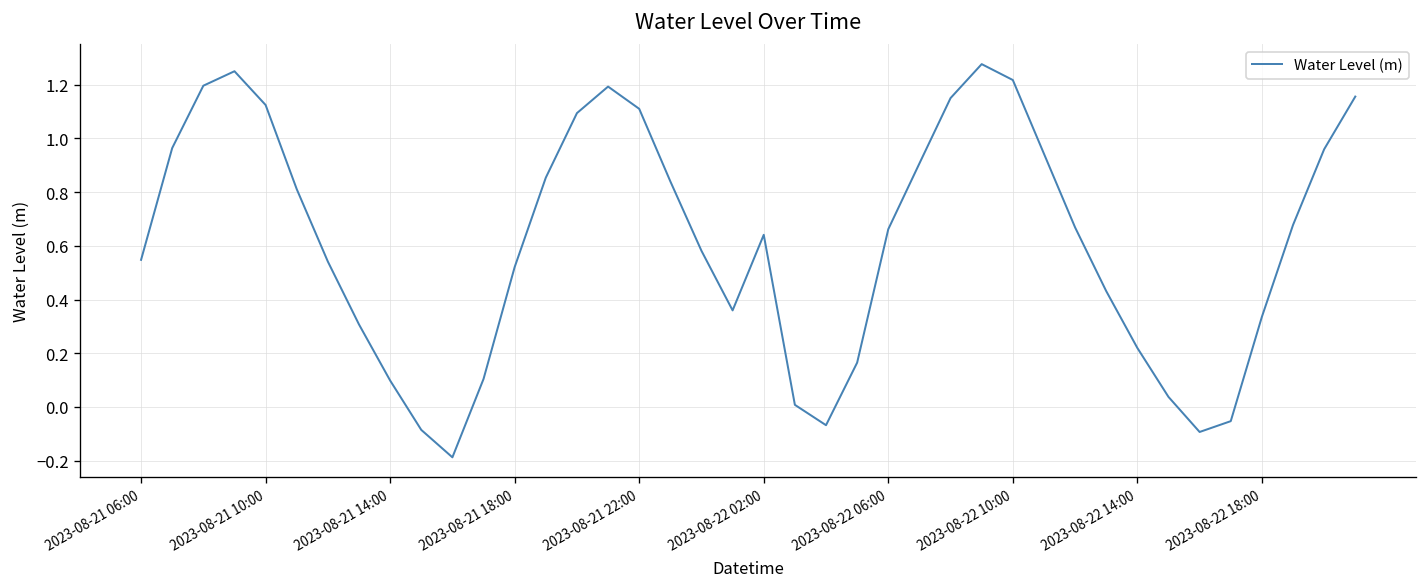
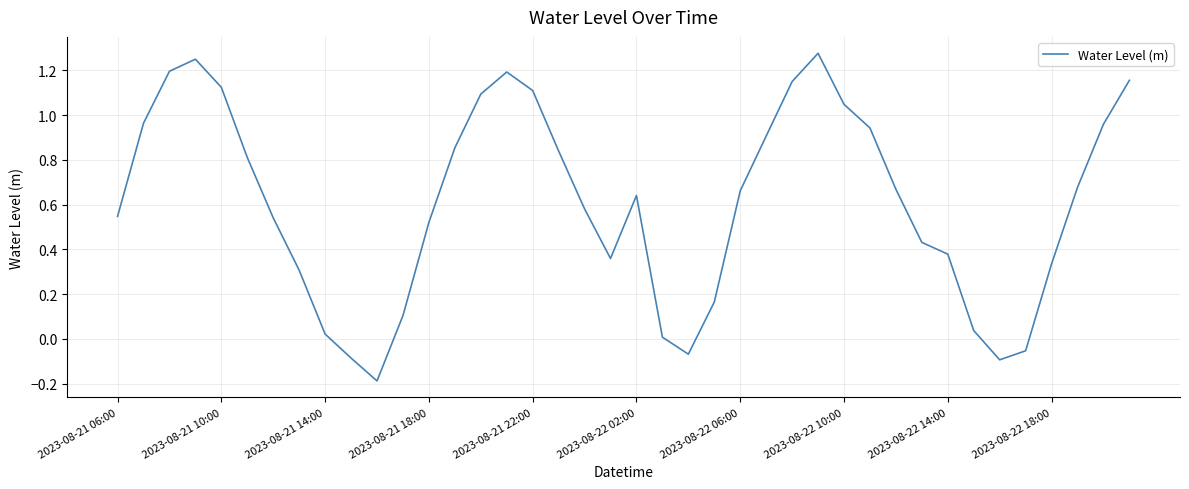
  {
    "2023-08-21 06:00": 0.55,
    "2023-08-21 10:00": 1.12,
-   "2023-08-21 14:00": 0.10,
+   "2023-08-21 14:00": 0.02,
    "2023-08-21 18:00": 0.52,
    "2023-08-21 22:00": 1.11,
    "2023-08-22 02:00": 0.64,
    "2023-08-22 06:00": 0.66,
-   "2023-08-22 10:00": 1.22,
-   "2023-08-22 14:00": 0.22,
+   "2023-08-22 10:00": 1.05,
+   "2023-08-22 14:00": 0.38,
    "2023-08-22 18:00": 0.34
  }
